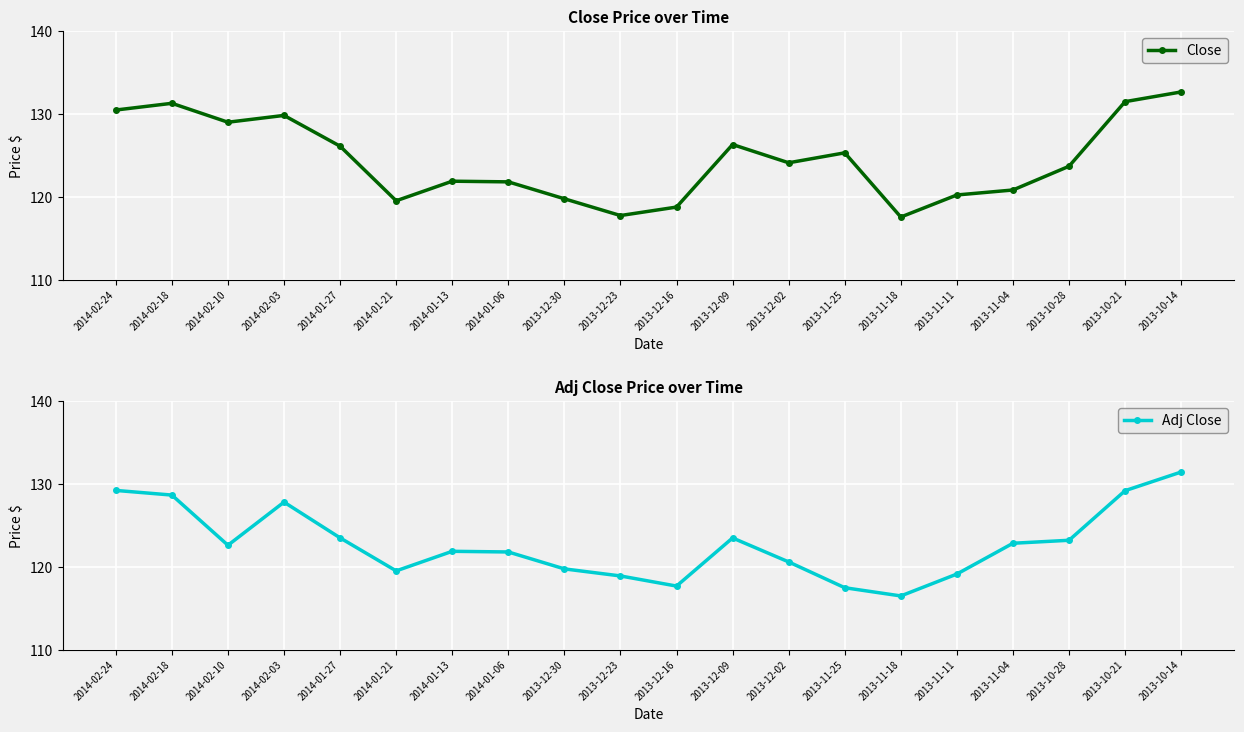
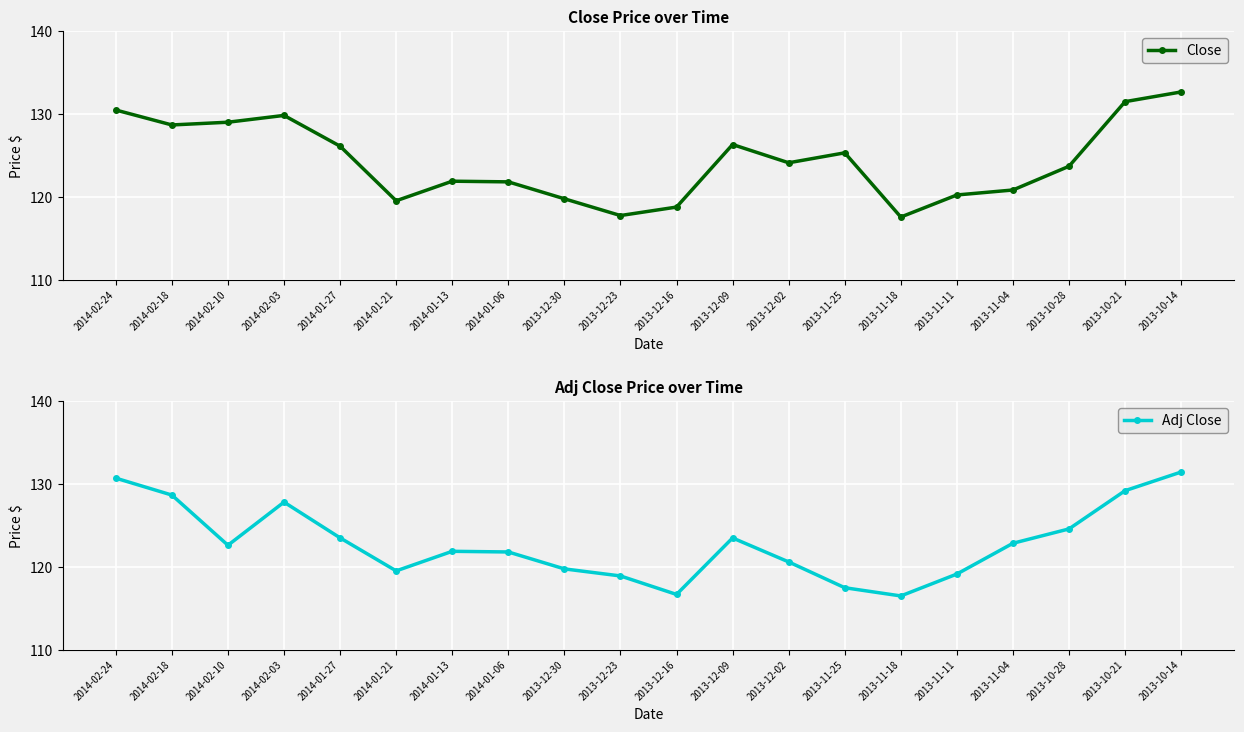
  {
    "Close Price over Time": {
      "2014-02-24": 130,
-     "2014-02-18": 131,
+     "2014-02-18": 129,
      "2014-02-10": 129,
      "2014-02-03": 130,
      "2014-01-27": 126,
      "2014-01-21": 120,
      "2014-01-13": 122,
      "2014-01-06": 122,
      "2013-12-30": 120,
      "2013-12-23": 118,
      "2013-12-16": 119,
      "2013-12-09": 126,
      "2013-12-02": 124,
      "2013-11-25": 125,
      "2013-11-18": 118,
      "2013-11-11": 120,
      "2013-11-04": 121,
      "2013-10-28": 124,
      "2013-10-21": 131,
      "2013-10-14": 133
    },
    "Adj Close Price over Time": {
-     "2014-02-24": 129,
+     "2014-02-24": 131,
      "2014-02-18": 129,
      "2014-02-10": 123,
      "2014-02-03": 128,
      "2014-01-27": 124,
      "2014-01-21": 120,
      "2014-01-13": 122,
      "2014-01-06": 122,
      "2013-12-30": 120,
      "2013-12-23": 119,
-     "2013-12-16": 118,
+     "2013-12-16": 117,
      "2013-12-09": 123,
      "2013-12-02": 121,
      "2013-11-25": 117,
      "2013-11-18": 117,
      "2013-11-11": 119,
      "2013-11-04": 123,
-     "2013-10-28": 123,
+     "2013-10-28": 125,
      "2013-10-21": 129,
      "2013-10-14": 131
    }
  }
